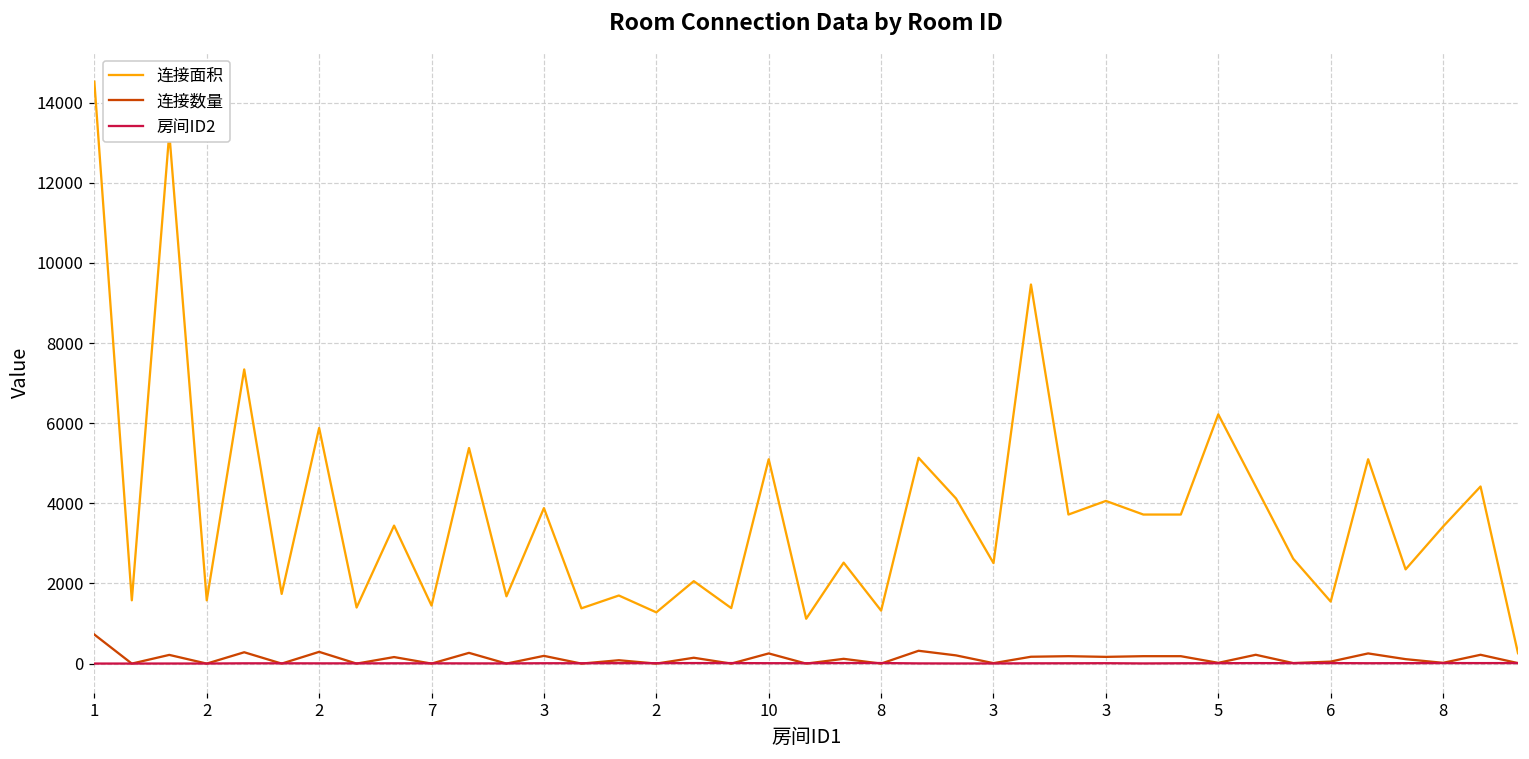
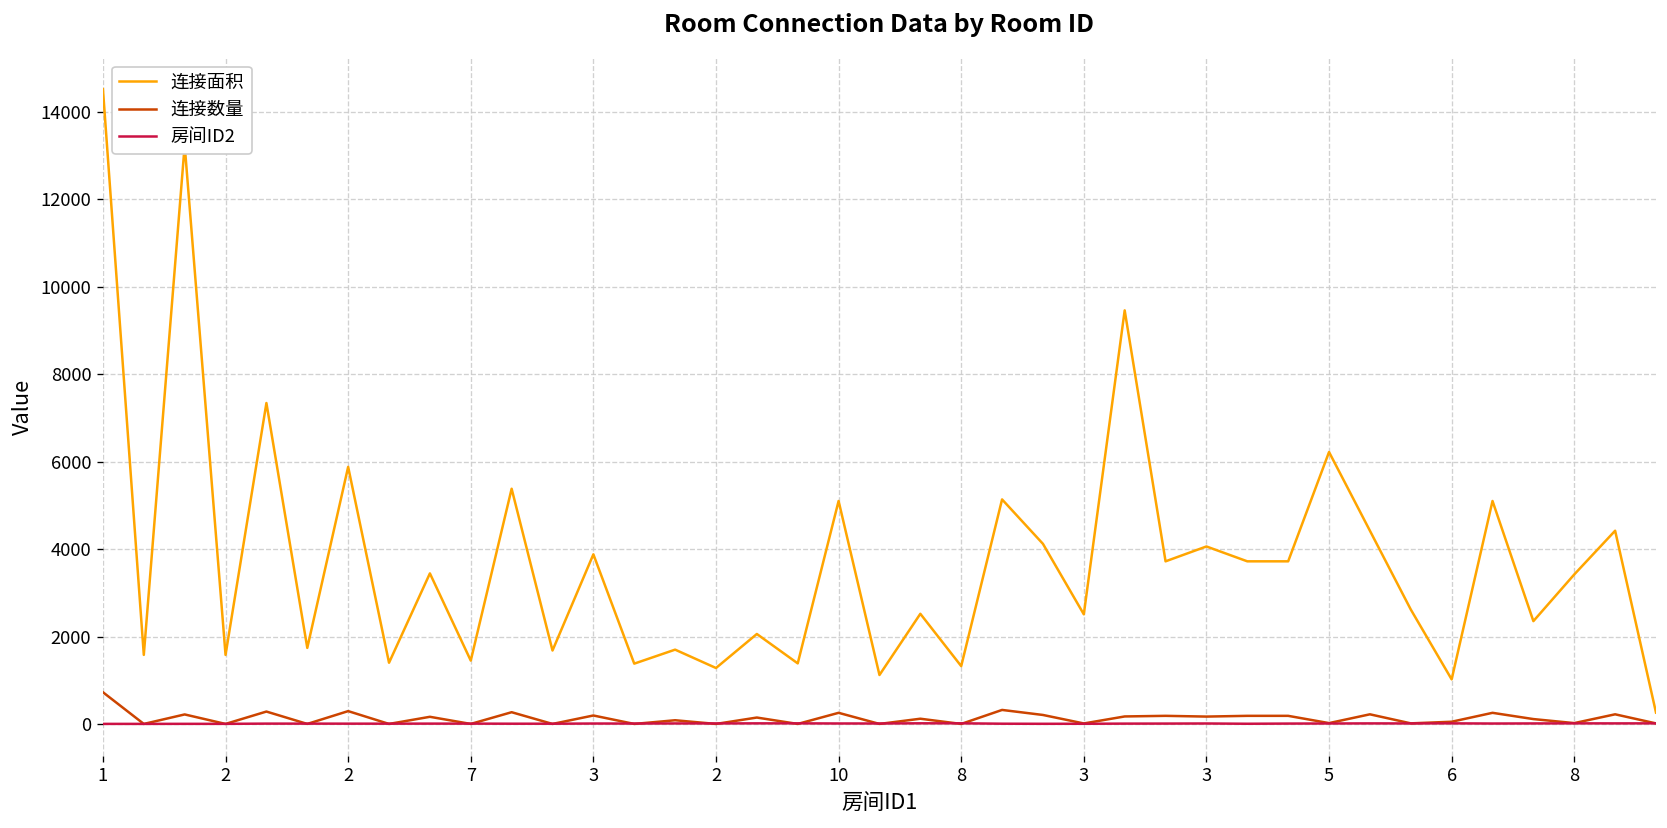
  {
    "连接面积": {
-     "6": 1500
+     "6": 1000
    }
  }
